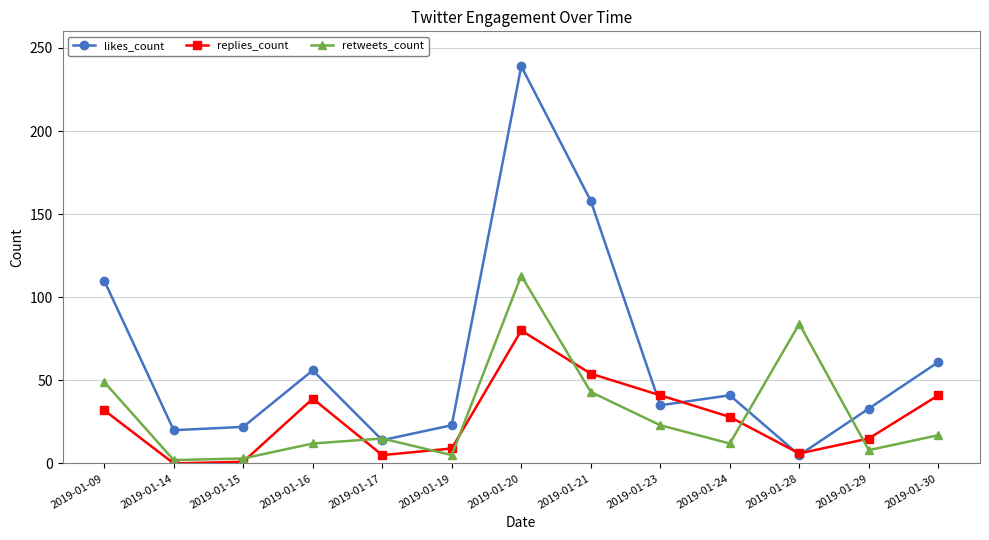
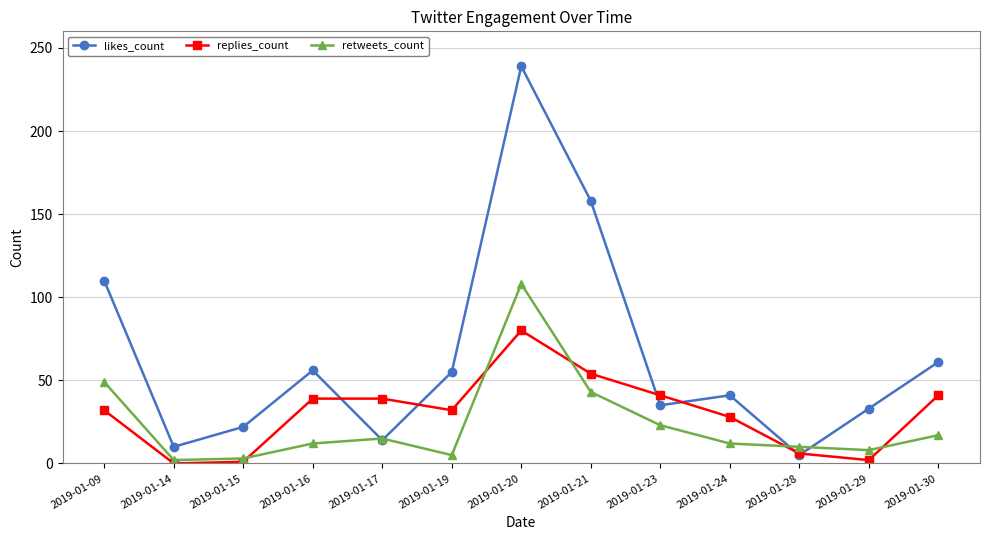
  {
    "likes_count": {
      "2019-01-09": 110,
-     "2019-01-14": 20,
+     "2019-01-14": 10,
      "2019-01-15": 22,
      "2019-01-16": 56,
-     "2019-01-19": 23,
+     "2019-01-19": 55,
      "2019-01-20": 239,
      "2019-01-21": 158,
      "2019-01-23": 35,
      "2019-01-24": 41,
      "2019-01-29": 33,
      "2019-01-30": 61
    },
    "replies_count": {
      "2019-01-09": 32,
      "2019-01-14": 0,
      "2019-01-15": 1,
      "2019-01-16": 39,
-     "2019-01-17": 5,
-     "2019-01-19": 9,
+     "2019-01-17": 39,
+     "2019-01-19": 32,
      "2019-01-20": 80,
      "2019-01-21": 54,
      "2019-01-23": 41,
      "2019-01-24": 28,
-     "2019-01-29": 15,
+     "2019-01-29": 2,
      "2019-01-30": 41
    },
    "retweets_count": {
      "2019-01-09": 49,
      "2019-01-14": 2,
      "2019-01-15": 3,
      "2019-01-16": 12,
      "2019-01-19": 5,
-     "2019-01-20": 113,
+     "2019-01-20": 108,
      "2019-01-21": 43,
      "2019-01-23": 23,
      "2019-01-24": 12,
-     "2019-01-28": 84,
+     "2019-01-28": 10,
      "2019-01-29": 8,
      "2019-01-30": 17
    }
  }
